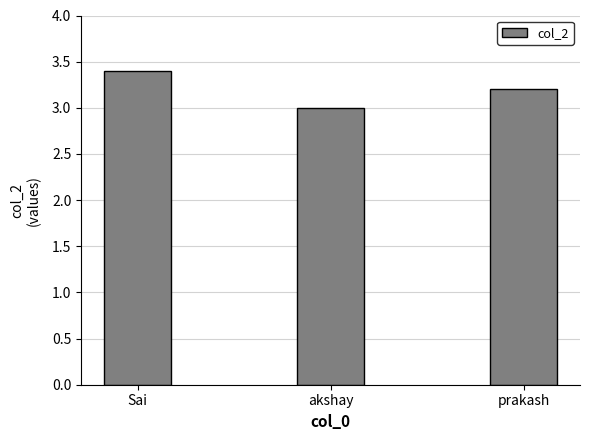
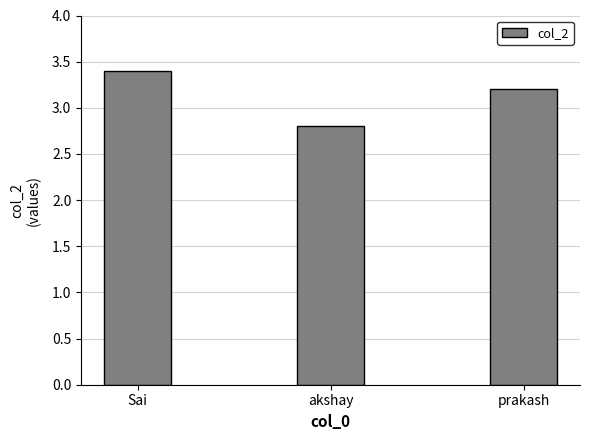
  {
    "Sai": 3.4,
-   "akshay": 3.0,
+   "akshay": 2.8,
    "prakash": 3.2
  }
